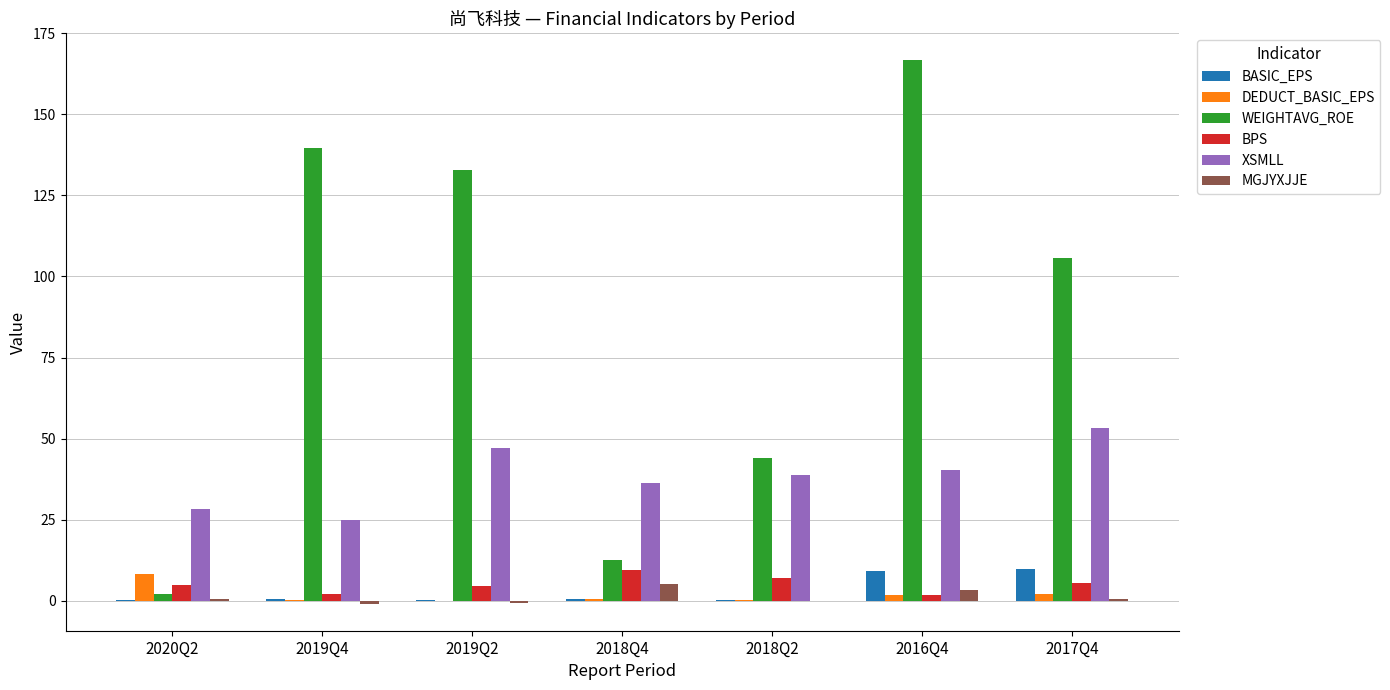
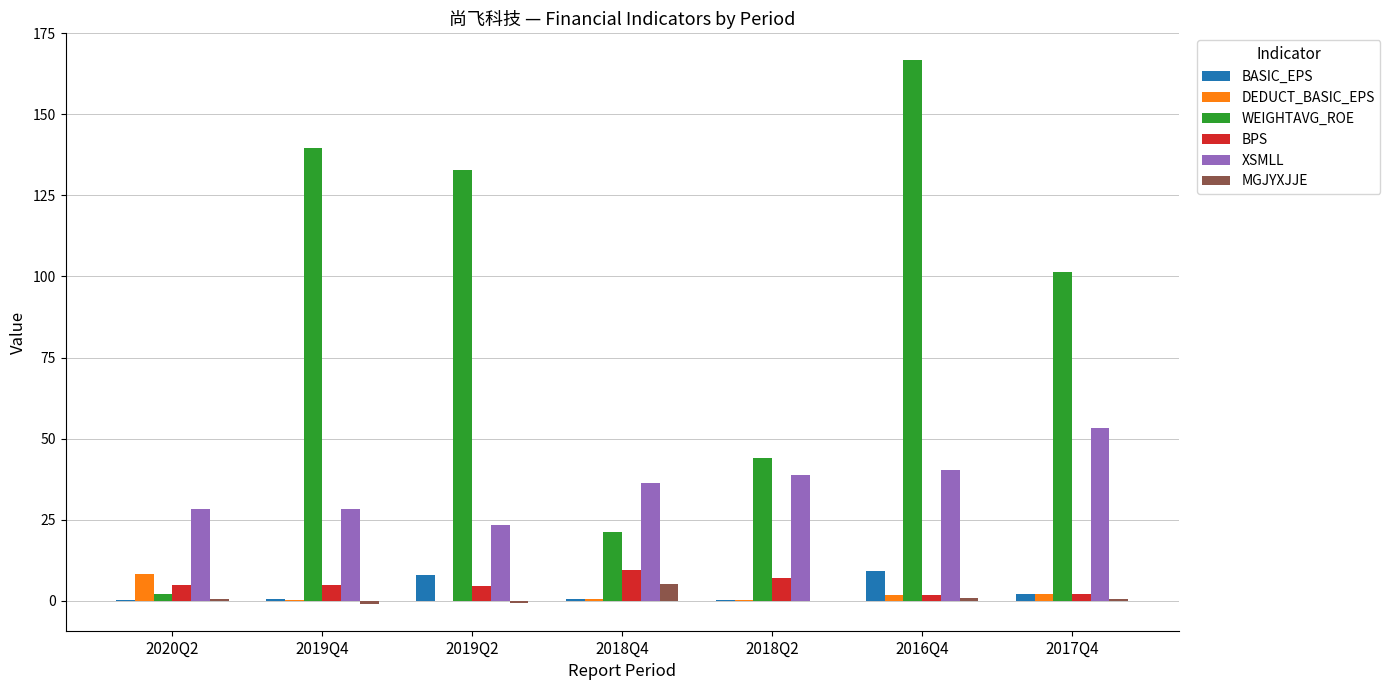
  {
    "BASIC_EPS": {
-     "2019Q2": 0,
+     "2019Q2": 8,
      "2016Q4": 9,
-     "2017Q4": 10
+     "2017Q4": 2
    },
    "DEDUCT_BASIC_EPS": {
      "2020Q2": 8,
      "2016Q4": 2,
      "2017Q4": 2
    },
    "WEIGHTAVG_ROE": {
      "2020Q2": 2,
      "2019Q4": 140,
      "2019Q2": 133,
-     "2018Q4": 12,
+     "2018Q4": 21,
      "2018Q2": 44,
      "2016Q4": 167,
-     "2017Q4": 106
+     "2017Q4": 101
    },
    "BPS": {
      "2020Q2": 5,
-     "2019Q4": 2,
+     "2019Q4": 5,
      "2019Q2": 5,
      "2018Q4": 10,
      "2018Q2": 7,
      "2016Q4": 2,
-     "2017Q4": 6
+     "2017Q4": 2
    },
    "XSMLL": {
      "2020Q2": 28,
-     "2019Q4": 25,
-     "2019Q2": 47,
+     "2019Q4": 28,
+     "2019Q2": 23,
      "2018Q4": 36,
      "2018Q2": 39,
      "2016Q4": 40,
      "2017Q4": 53
    },
    "MGJYXJJE": {
      "2019Q4": -1,
      "2018Q4": 5,
-     "2016Q4": 3
+     "2016Q4": 1
    }
  }
